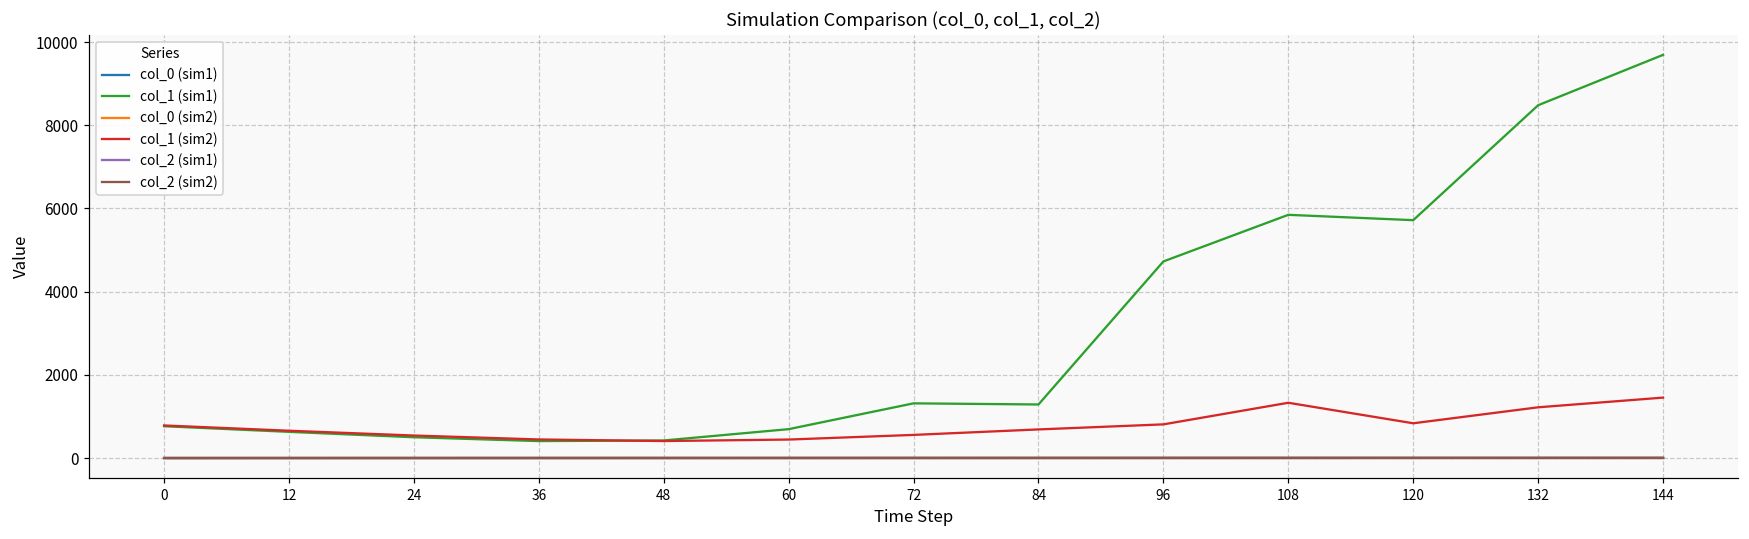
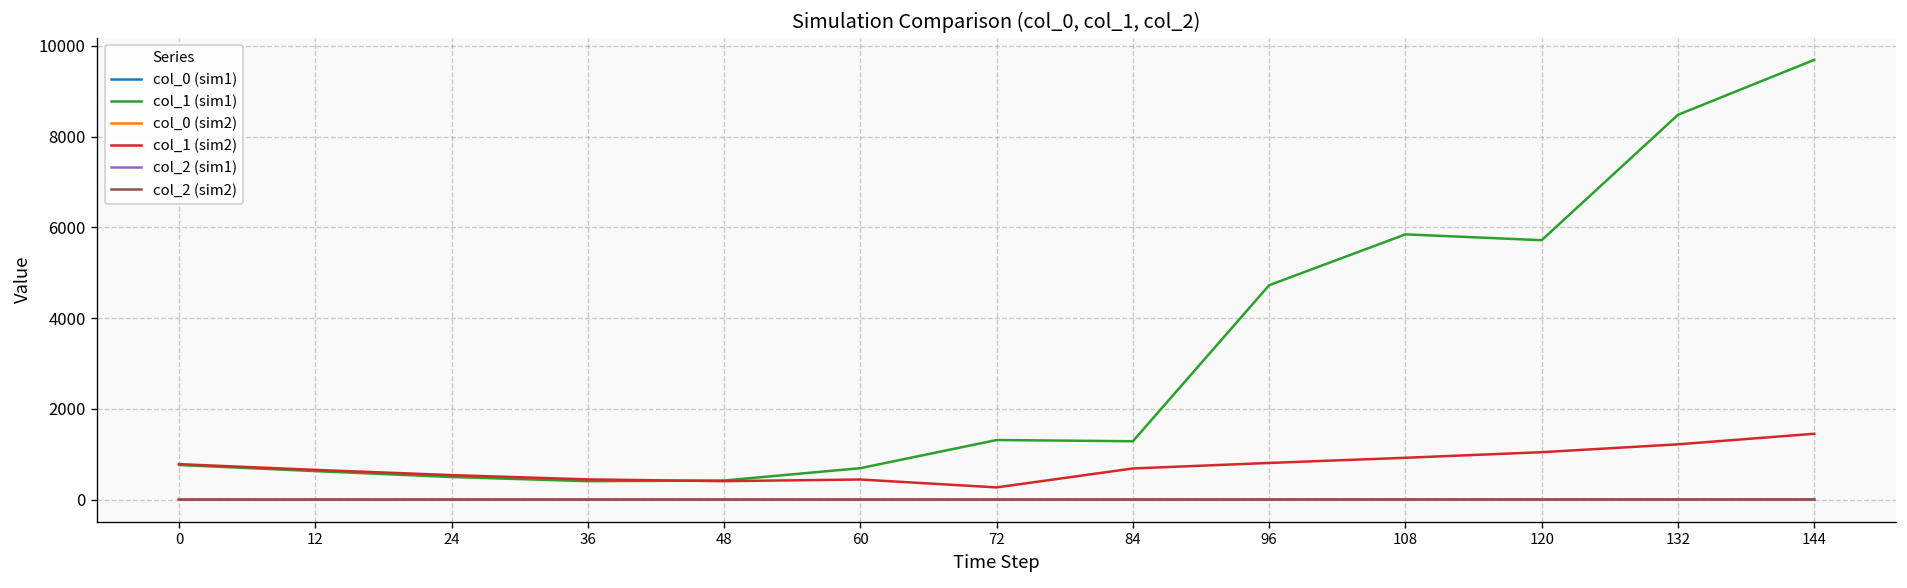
  {
    "col_2 (sim2)": {
      "0": 0,
      "12": 0,
      "24": 0,
      "36": 0,
      "48": 0,
      "60": 0,
      "72": 0,
      "84": 0,
      "96": 0,
      "108": 0,
      "120": 0,
      "132": 0,
      "144": 0
    },
    "col_1 (sim1)": {
      "60": 700,
      "72": 1300,
      "84": 1300,
      "96": 4700,
      "108": 5800,
      "120": 5700,
      "132": 8500,
      "144": 9700
    },
    "col_1 (sim2)": {
      "60": 400,
-     "72": 600,
+     "72": 300,
      "84": 700,
      "96": 800,
-     "108": 1300,
-     "120": 800,
+     "108": 900,
+     "120": 1000,
      "132": 1200,
      "144": 1500
    }
  }
